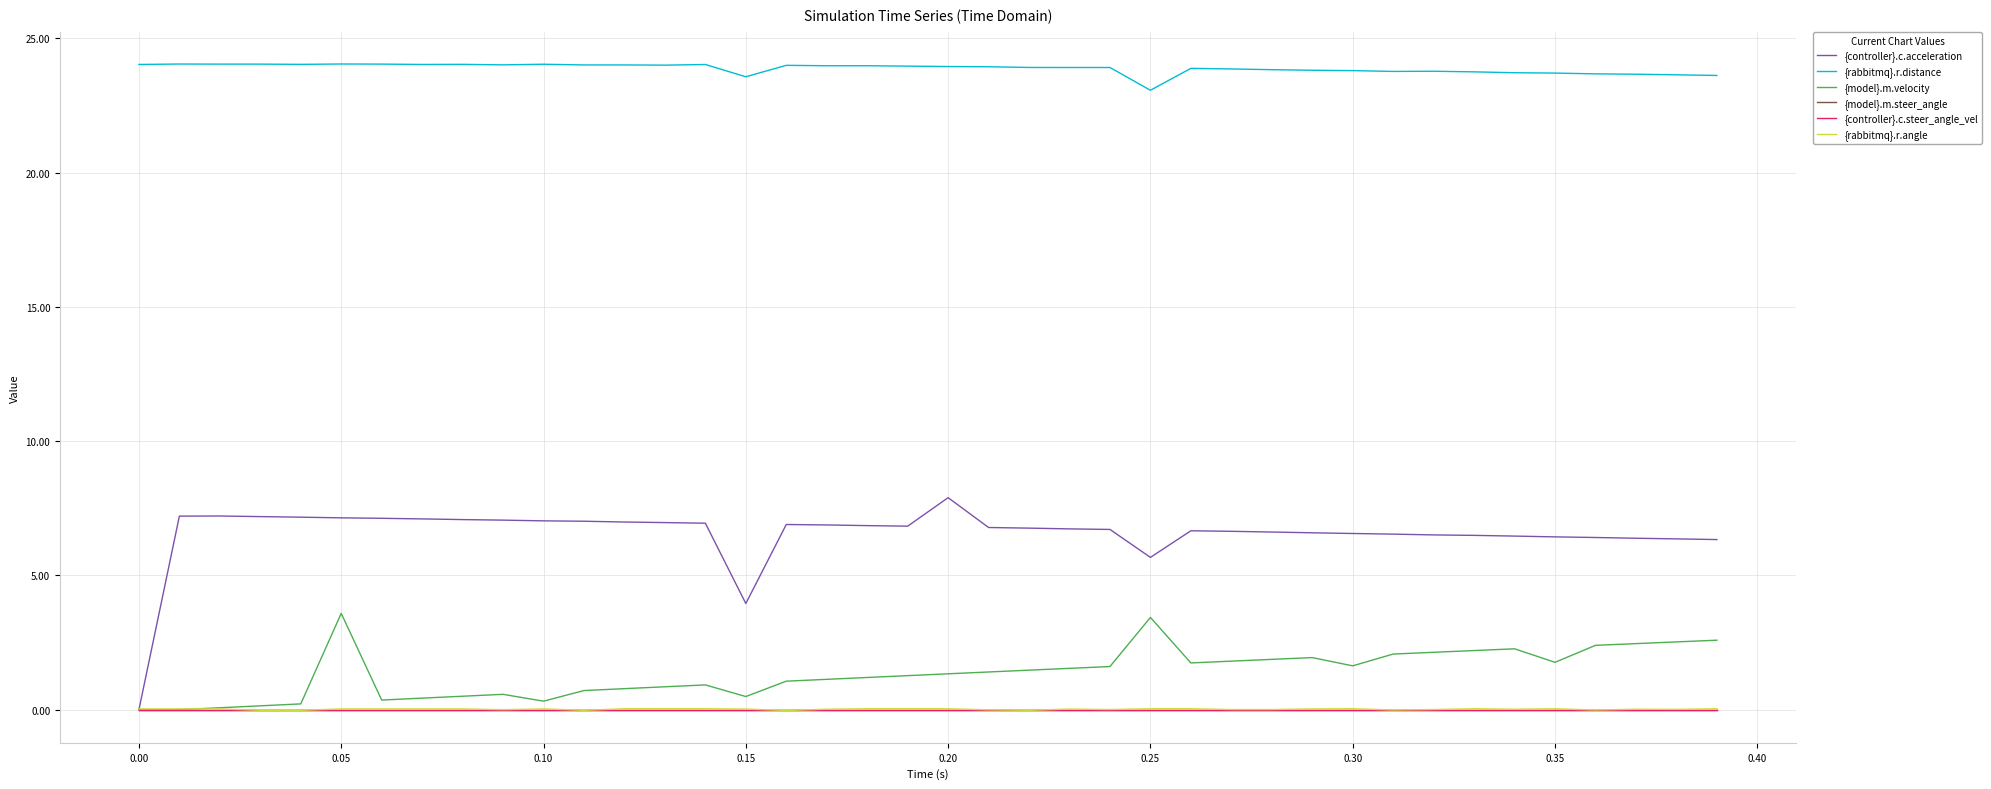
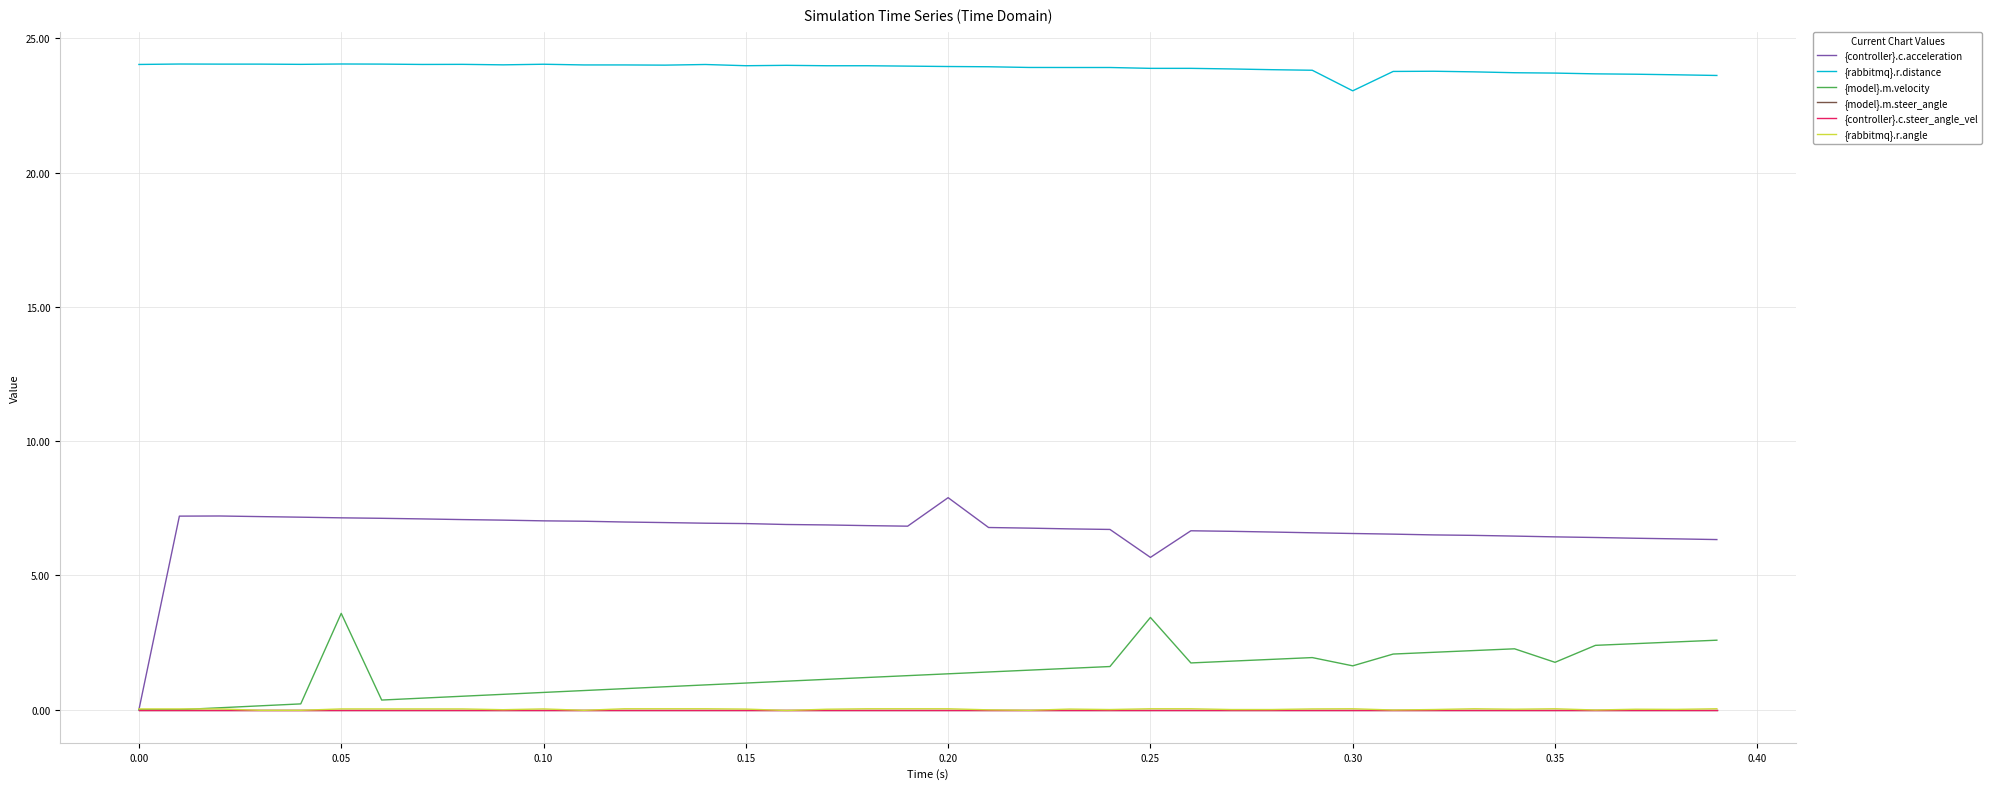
  {
    "{controller}.c.acceleration": {
      "0.05": 7.1,
      "0.10": 7.0,
-     "0.15": 4.0,
+     "0.15": 6.9,
      "0.20": 7.9,
      "0.25": 5.7,
      "0.30": 6.6,
      "0.35": 6.4
    },
    "{rabbitmq}.r.distance": {
      "0.00": 24.0,
      "0.05": 24.0,
      "0.10": 24.0,
-     "0.15": 23.6,
+     "0.15": 24.0,
      "0.20": 24.0,
-     "0.25": 23.1,
-     "0.30": 23.8,
+     "0.25": 23.9,
+     "0.30": 23.0,
      "0.35": 23.7
    },
    "{model}.m.velocity": {
      "0.05": 3.6,
-     "0.10": 0.3,
-     "0.15": 0.5,
+     "0.10": 0.6,
+     "0.15": 1.0,
      "0.20": 1.3,
      "0.25": 3.4,
      "0.30": 1.6,
      "0.35": 1.8
    }
  }
